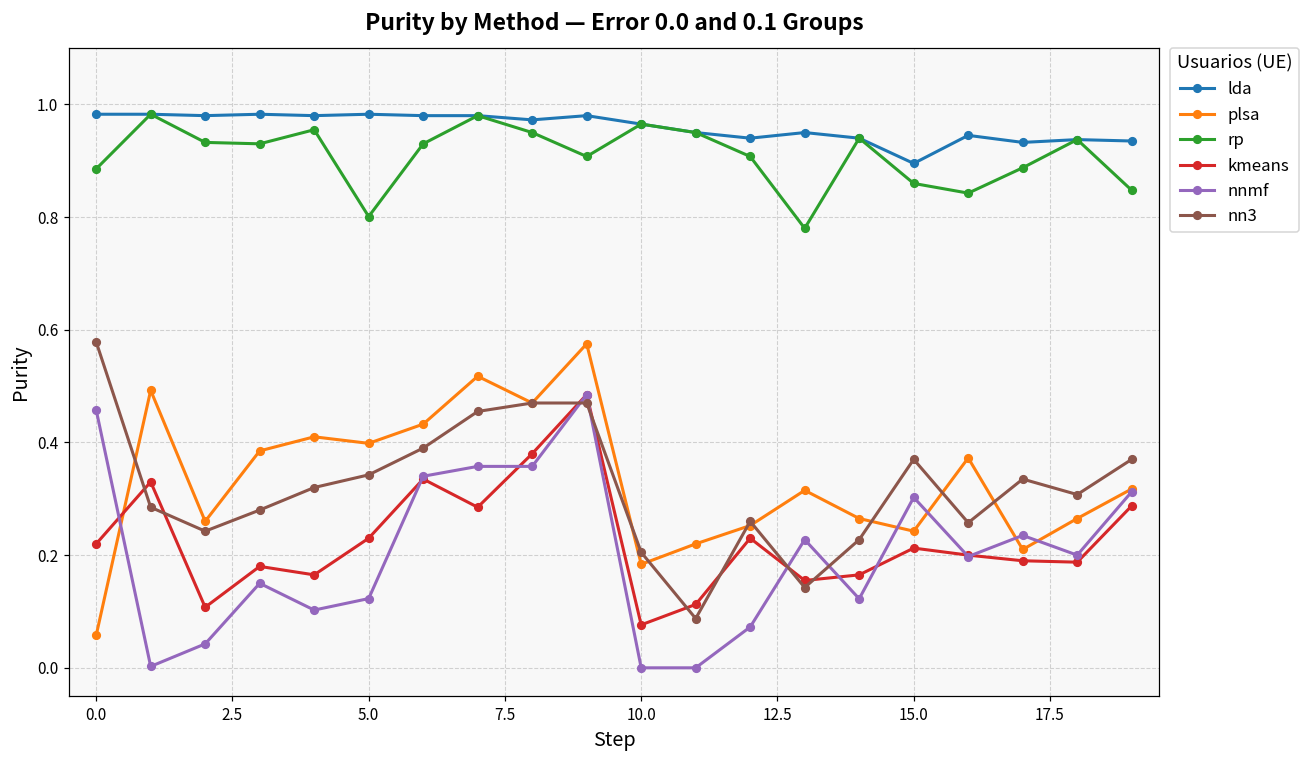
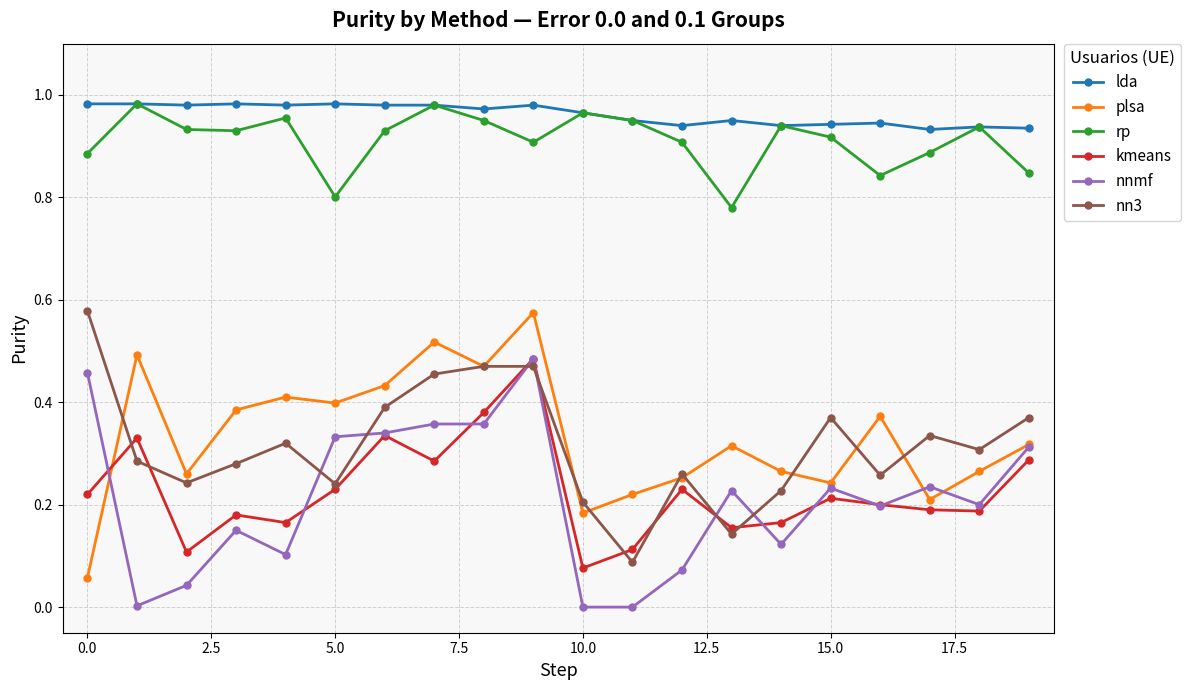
  {
    "lda": {
      "0.0": 0.98,
      "5.0": 0.98,
-     "15.0": 0.90
+     "15.0": 0.94
    },
    "plsa": {
      "0.0": 0.06,
      "5.0": 0.40,
      "10.0": 0.18,
      "15.0": 0.24
    },
    "rp": {
      "0.0": 0.89,
      "5.0": 0.80,
-     "15.0": 0.86
+     "15.0": 0.92
    },
    "kmeans": {
      "0.0": 0.22,
      "5.0": 0.23,
      "10.0": 0.08,
      "15.0": 0.21
    },
    "nnmf": {
      "0.0": 0.46,
-     "5.0": 0.12,
+     "5.0": 0.33,
      "10.0": 0.00,
-     "15.0": 0.30
+     "15.0": 0.23
    },
    "nn3": {
      "0.0": 0.58,
-     "5.0": 0.34,
+     "5.0": 0.24,
      "10.0": 0.21,
      "15.0": 0.37
    }
  }
